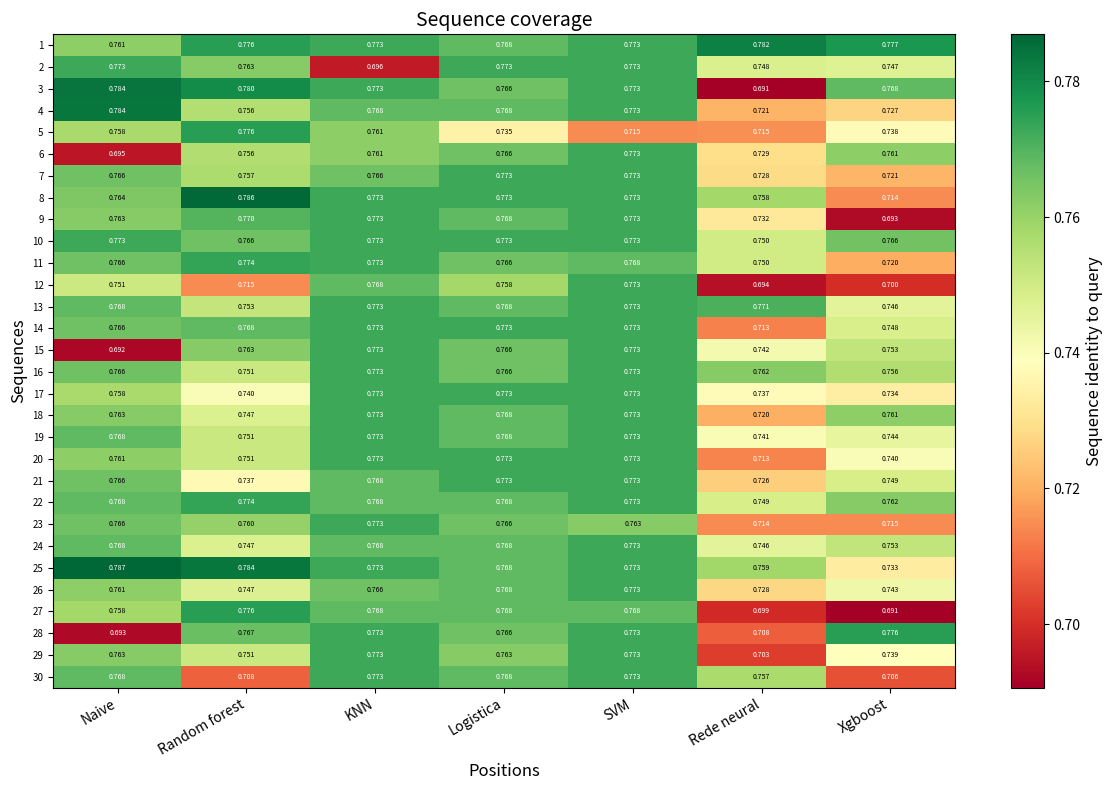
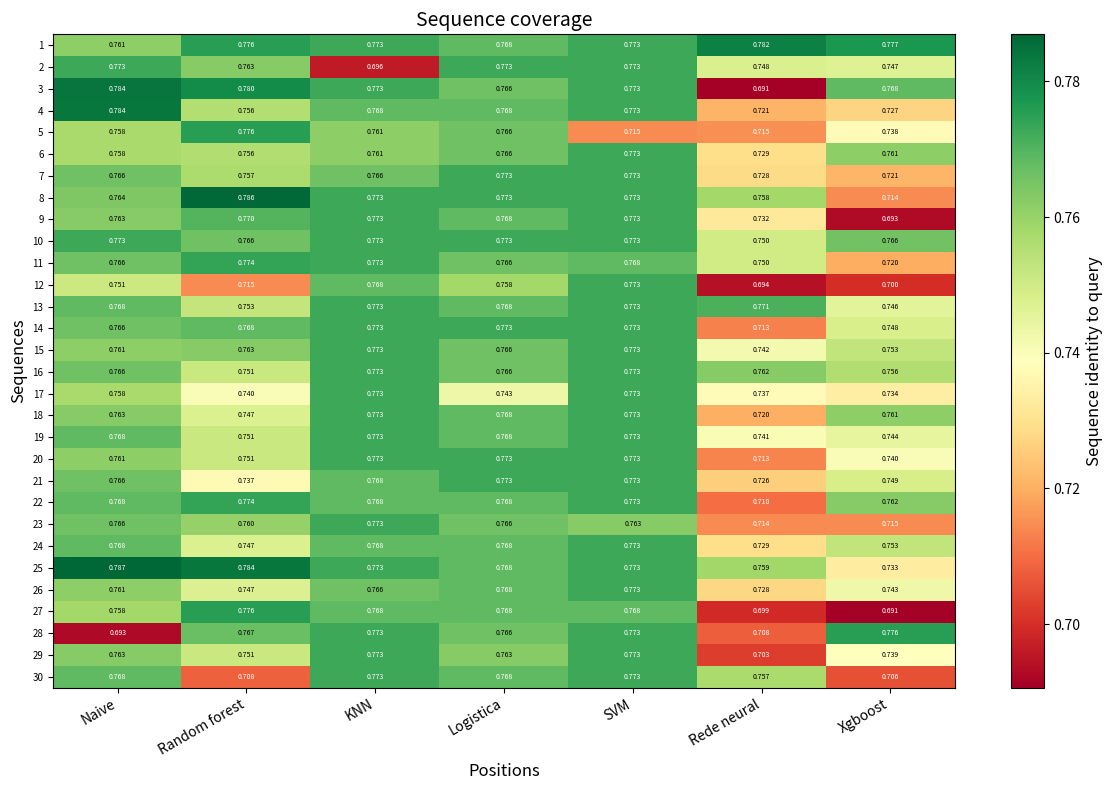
  {
    "5": {
      "Naive": 0.758,
      "Random forest": 0.776,
      "KNN": 0.761,
-     "Logistica": 0.735,
+     "Logistica": 0.766,
      "SVM": 0.715,
      "Rede neural": 0.715,
      "Xgboost": 0.738
    },
    "6": {
-     "Naive": 0.695,
+     "Naive": 0.758,
      "Random forest": 0.756,
      "KNN": 0.761,
      "Logistica": 0.766,
      "SVM": 0.773,
      "Rede neural": 0.729,
      "Xgboost": 0.761
    },
    "15": {
-     "Naive": 0.692,
+     "Naive": 0.761,
      "Random forest": 0.763,
      "KNN": 0.773,
      "Logistica": 0.766,
      "SVM": 0.773,
      "Rede neural": 0.742,
      "Xgboost": 0.753
    },
    "17": {
      "Naive": 0.758,
      "Random forest": 0.740,
      "KNN": 0.773,
-     "Logistica": 0.773,
+     "Logistica": 0.743,
      "SVM": 0.773,
      "Rede neural": 0.737,
      "Xgboost": 0.734
    },
    "22": {
      "Naive": 0.768,
      "Random forest": 0.774,
      "KNN": 0.768,
      "Logistica": 0.768,
      "SVM": 0.773,
-     "Rede neural": 0.749,
+     "Rede neural": 0.710,
      "Xgboost": 0.762
    },
    "24": {
      "Naive": 0.768,
      "Random forest": 0.747,
      "KNN": 0.768,
      "Logistica": 0.768,
      "SVM": 0.773,
-     "Rede neural": 0.746,
+     "Rede neural": 0.729,
      "Xgboost": 0.753
    }
  }
